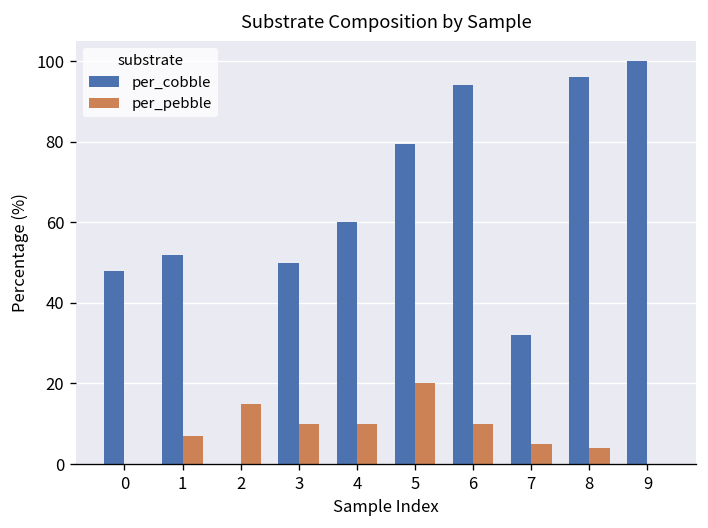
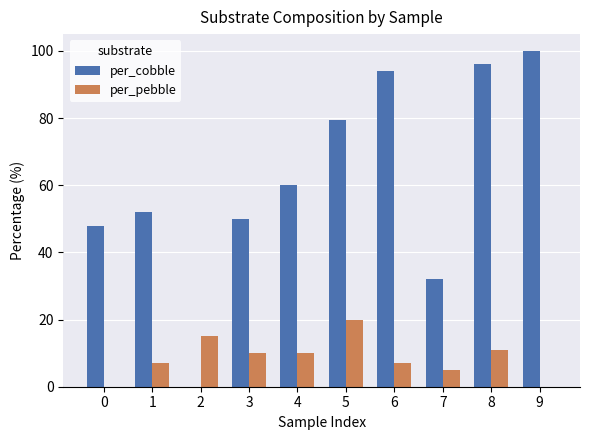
  {
    "per_cobble": {
      "0": 48,
      "1": 52,
      "2": 0,
      "3": 50,
      "4": 60,
      "5": 80,
      "6": 94,
      "7": 32,
      "8": 96,
      "9": 100
    },
    "per_pebble": {
      "0": 0,
      "1": 7,
      "2": 15,
      "3": 10,
      "4": 10,
      "5": 20,
-     "6": 10,
+     "6": 7,
      "7": 5,
-     "8": 4,
+     "8": 11,
      "9": 0
    }
  }
